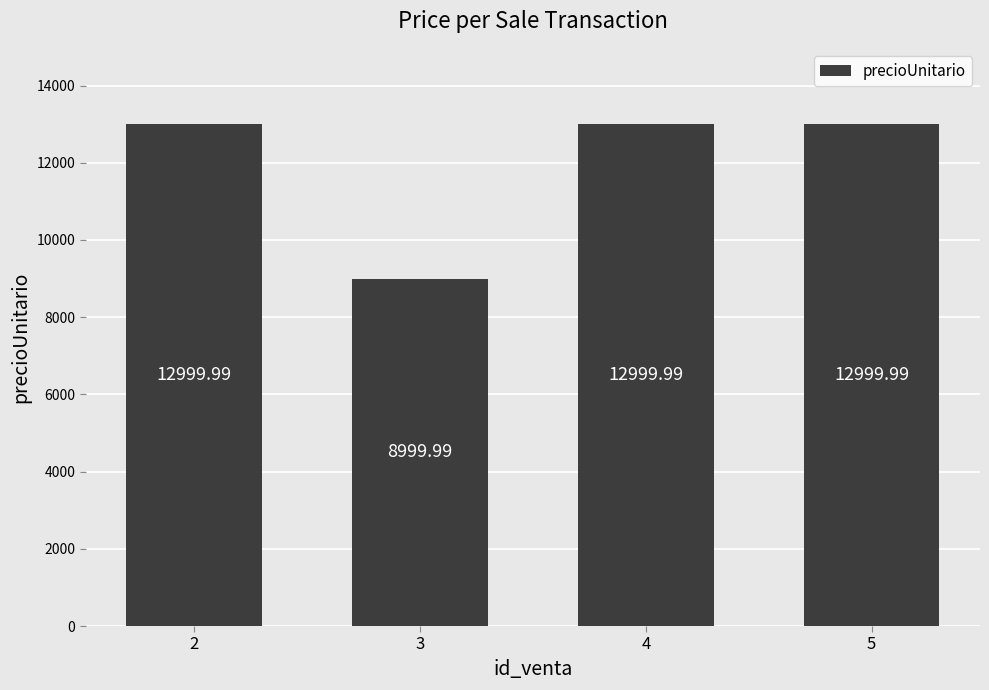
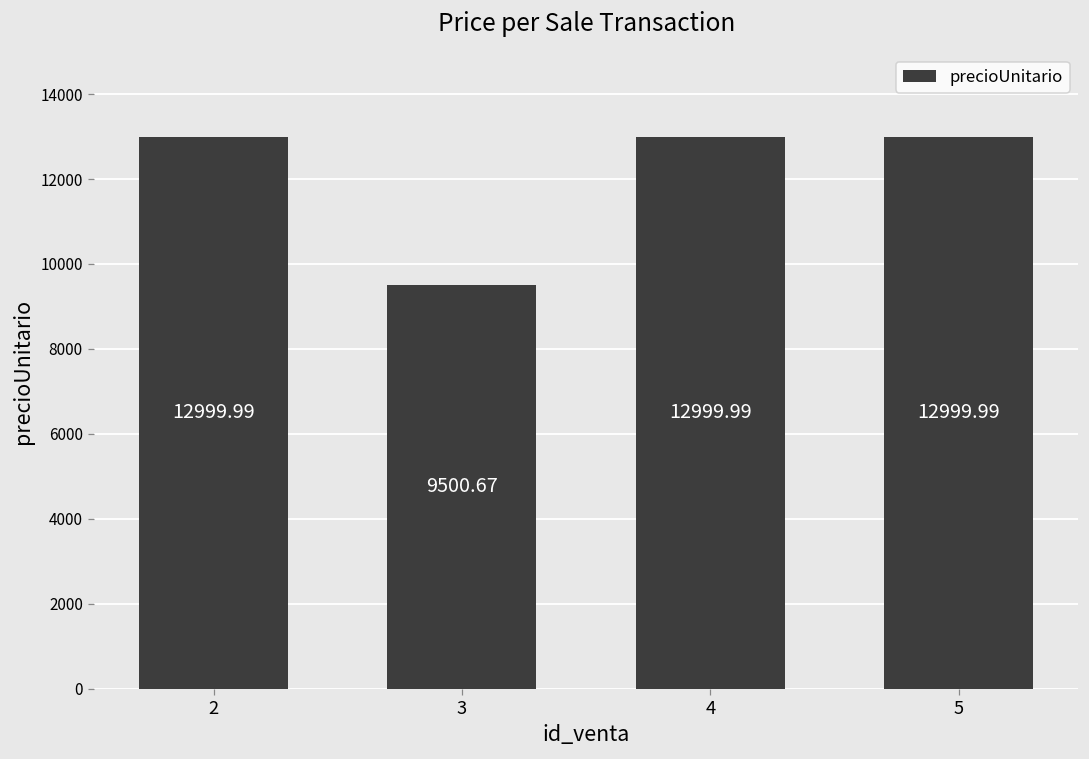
  {
    "2": 12999.99,
-   "3": 8999.99,
+   "3": 9500.67,
    "4": 12999.99,
    "5": 12999.99
  }
